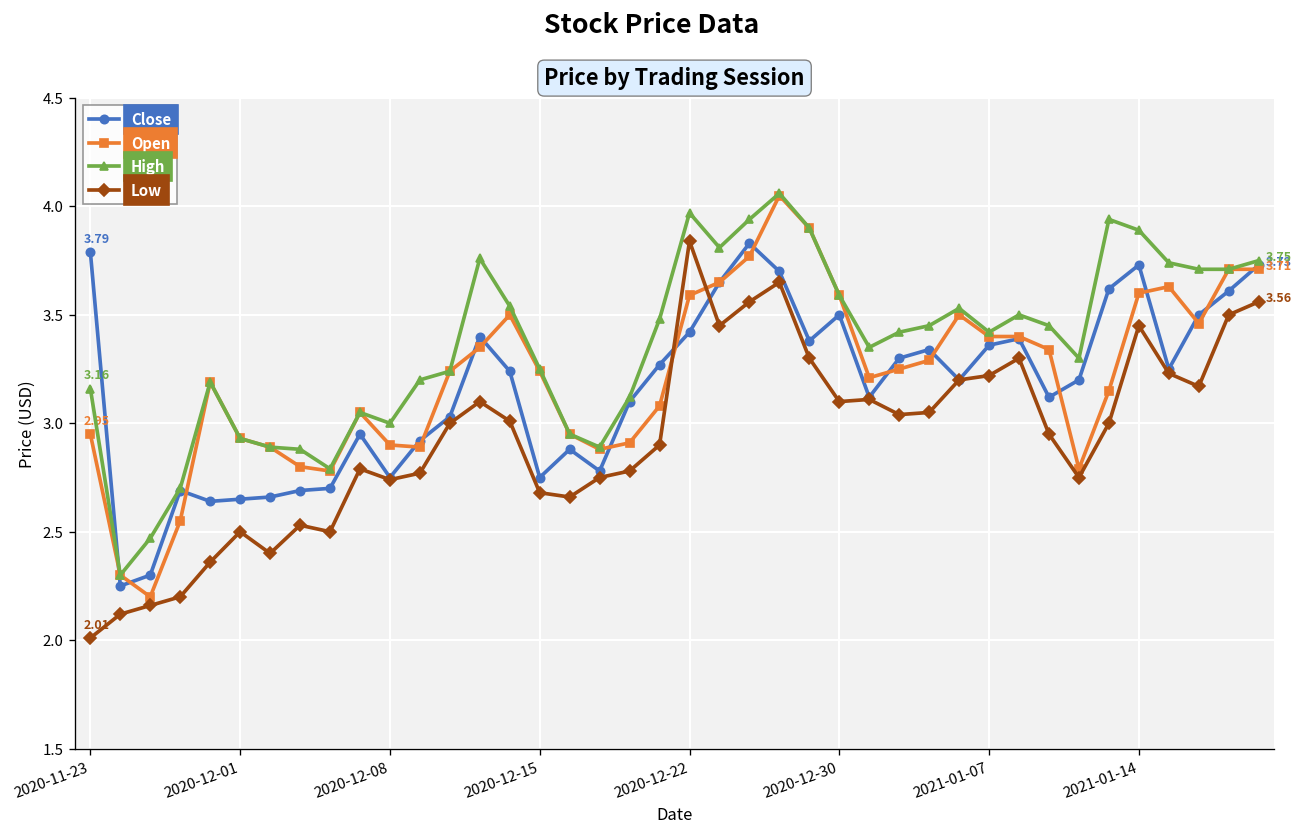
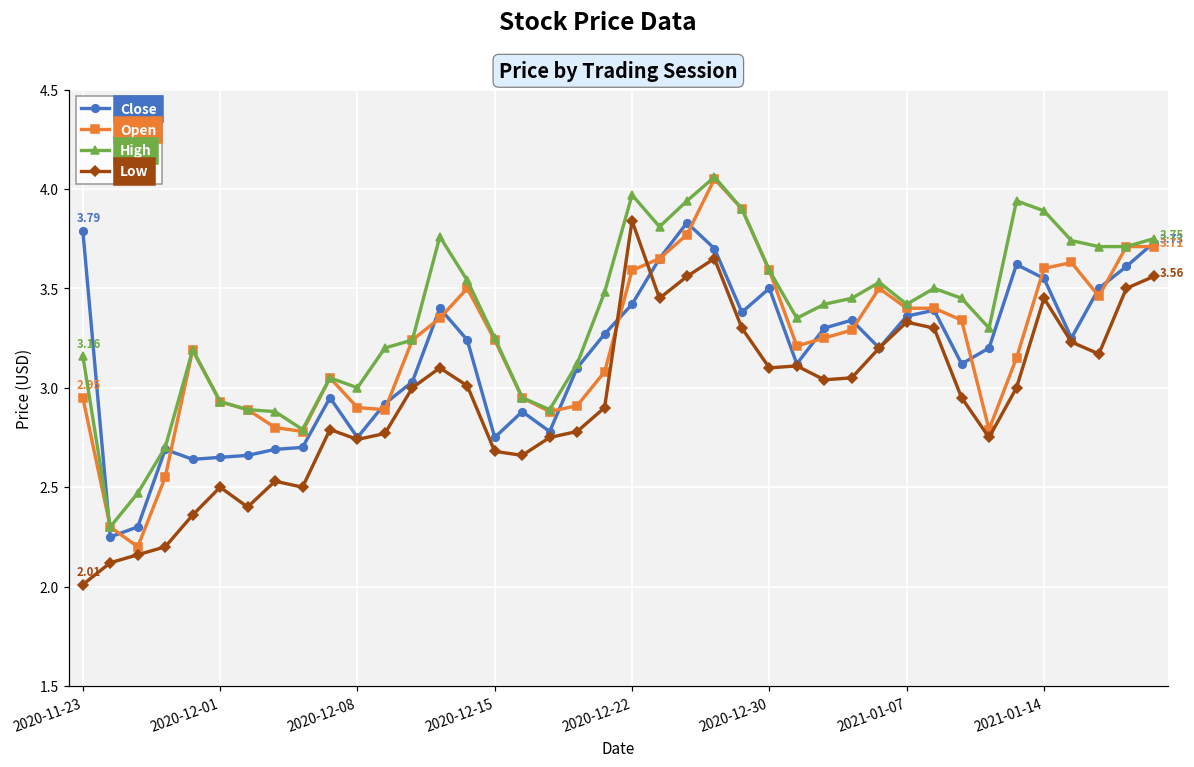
  {
    "Close": {
      "2020-12-01": 2.65,
      "2020-12-15": 2.75,
      "2020-12-22": 3.42,
      "2020-12-30": 3.50,
      "2021-01-07": 3.36,
-     "2021-01-14": 3.73
+     "2021-01-14": 3.55
    },
    "Open": {
      "2020-11-23": 2.95
    },
    "High": {
      "2020-11-23": 3.16
    },
    "Low": {
      "2020-12-01": 2.50,
      "2020-12-15": 2.68,
      "2020-12-22": 3.84,
      "2020-12-30": 3.10,
-     "2021-01-07": 3.22,
+     "2021-01-07": 3.33,
      "2021-01-14": 3.45
    }
  }
